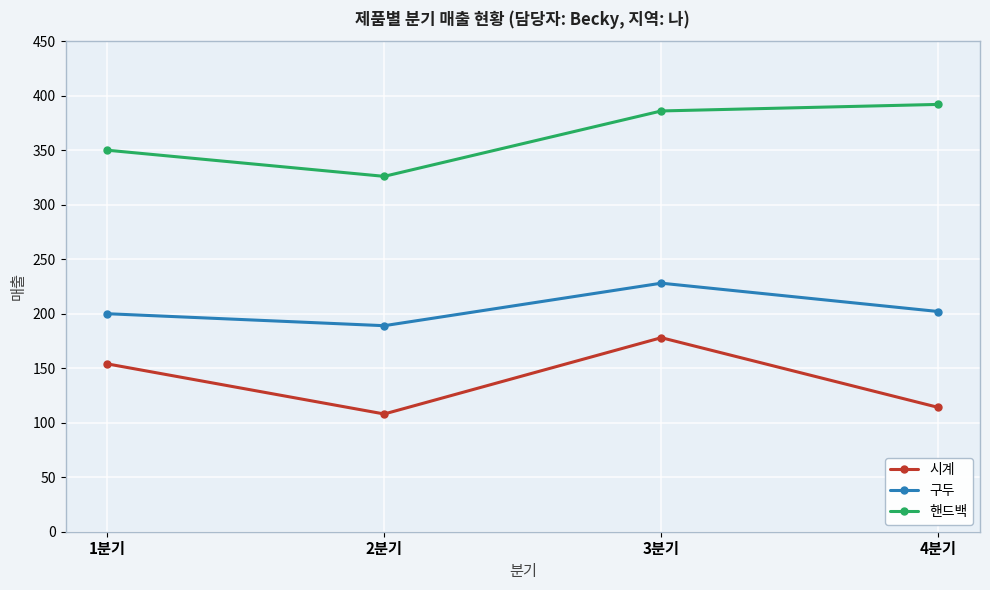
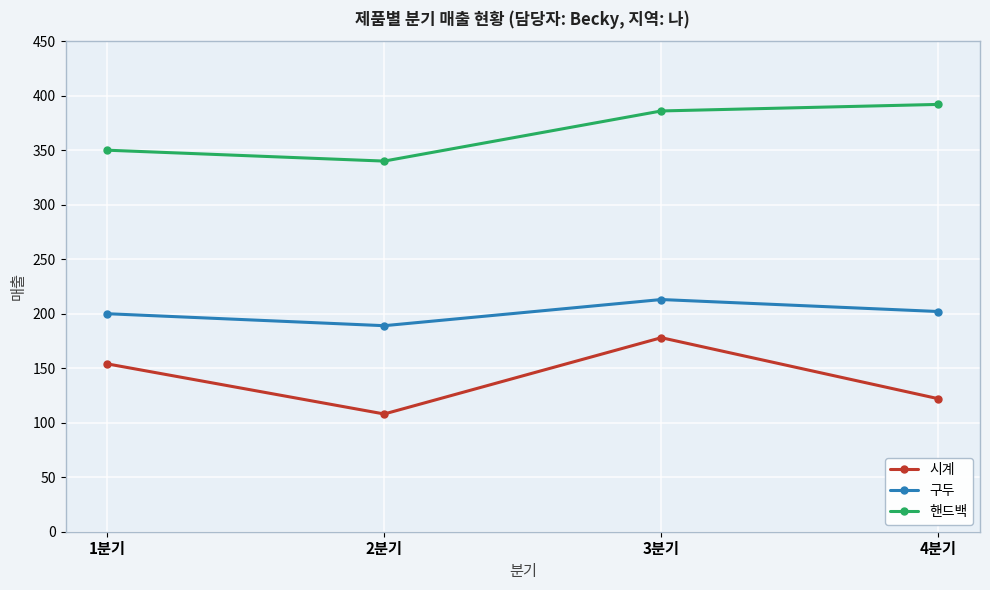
  {
    "시계": {
      "1분기": 154,
      "2분기": 108,
      "3분기": 178,
-     "4분기": 114
+     "4분기": 122
    },
    "구두": {
      "1분기": 200,
      "2분기": 189,
-     "3분기": 228,
+     "3분기": 213,
      "4분기": 202
    },
    "핸드백": {
      "1분기": 350,
-     "2분기": 326,
+     "2분기": 340,
      "3분기": 386,
      "4분기": 392
    }
  }
